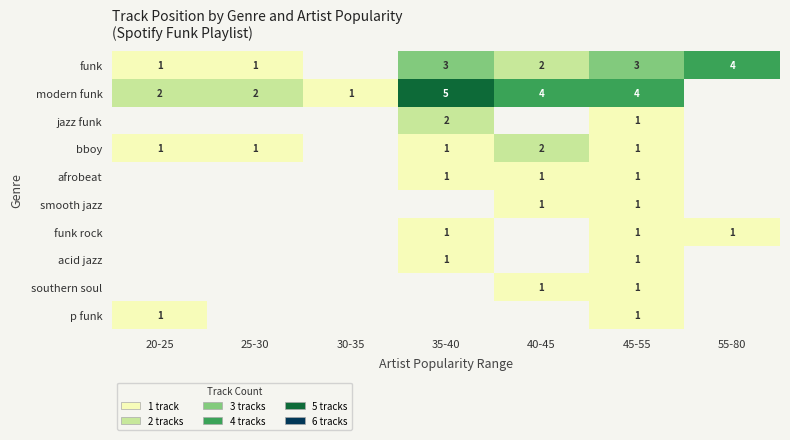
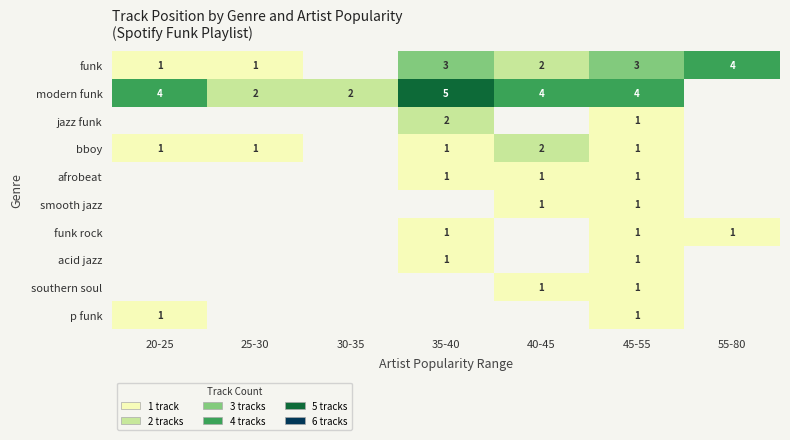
  {
    "funk": {
      "20-25": 1,
      "25-30": 1,
      "35-40": 3,
      "40-45": 2,
      "45-55": 3,
      "55-80": 4
    },
    "modern funk": {
-     "20-25": 2,
+     "20-25": 4,
      "25-30": 2,
-     "30-35": 1,
+     "30-35": 2,
      "35-40": 5,
      "40-45": 4,
      "45-55": 4
    },
    "jazz funk": {
      "35-40": 2,
      "45-55": 1
    },
    "bboy": {
      "20-25": 1,
      "25-30": 1,
      "35-40": 1,
      "40-45": 2,
      "45-55": 1
    },
    "afrobeat": {
      "35-40": 1,
      "40-45": 1,
      "45-55": 1
    },
    "smooth jazz": {
      "40-45": 1,
      "45-55": 1
    },
    "funk rock": {
      "35-40": 1,
      "45-55": 1,
      "55-80": 1
    },
    "acid jazz": {
      "35-40": 1,
      "45-55": 1
    },
    "southern soul": {
      "40-45": 1,
      "45-55": 1
    },
    "p funk": {
      "20-25": 1,
      "45-55": 1
    }
  }
